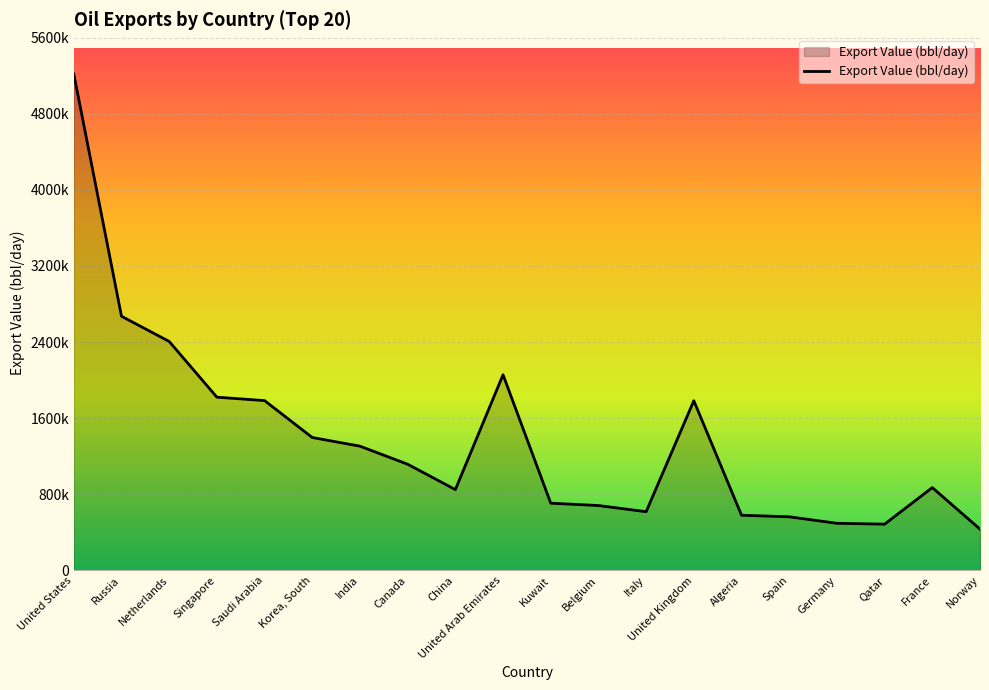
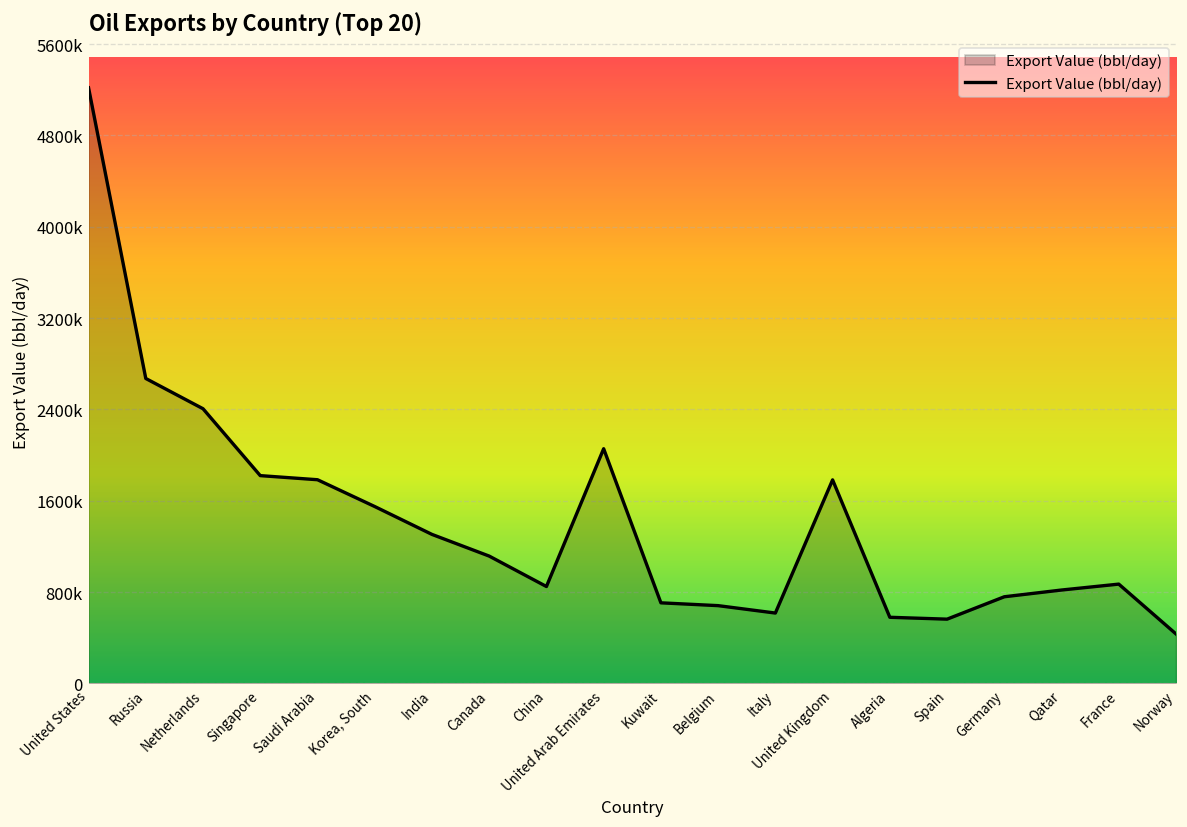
  {
    "United States": 5200000,
    "Russia": 2700000,
    "Netherlands": 2400000,
    "Singapore": 1800000,
    "Saudi Arabia": 1800000,
-   "Korea, South": 1400000,
+   "Korea, South": 1500000,
    "India": 1300000,
    "Canada": 1100000,
    "China": 800000,
    "United Arab Emirates": 2100000,
    "Kuwait": 700000,
    "Belgium": 700000,
    "Italy": 600000,
    "United Kingdom": 1800000,
    "Algeria": 600000,
    "Spain": 600000,
-   "Germany": 500000,
-   "Qatar": 500000,
+   "Germany": 800000,
+   "Qatar": 800000,
    "France": 900000,
    "Norway": 400000
  }
